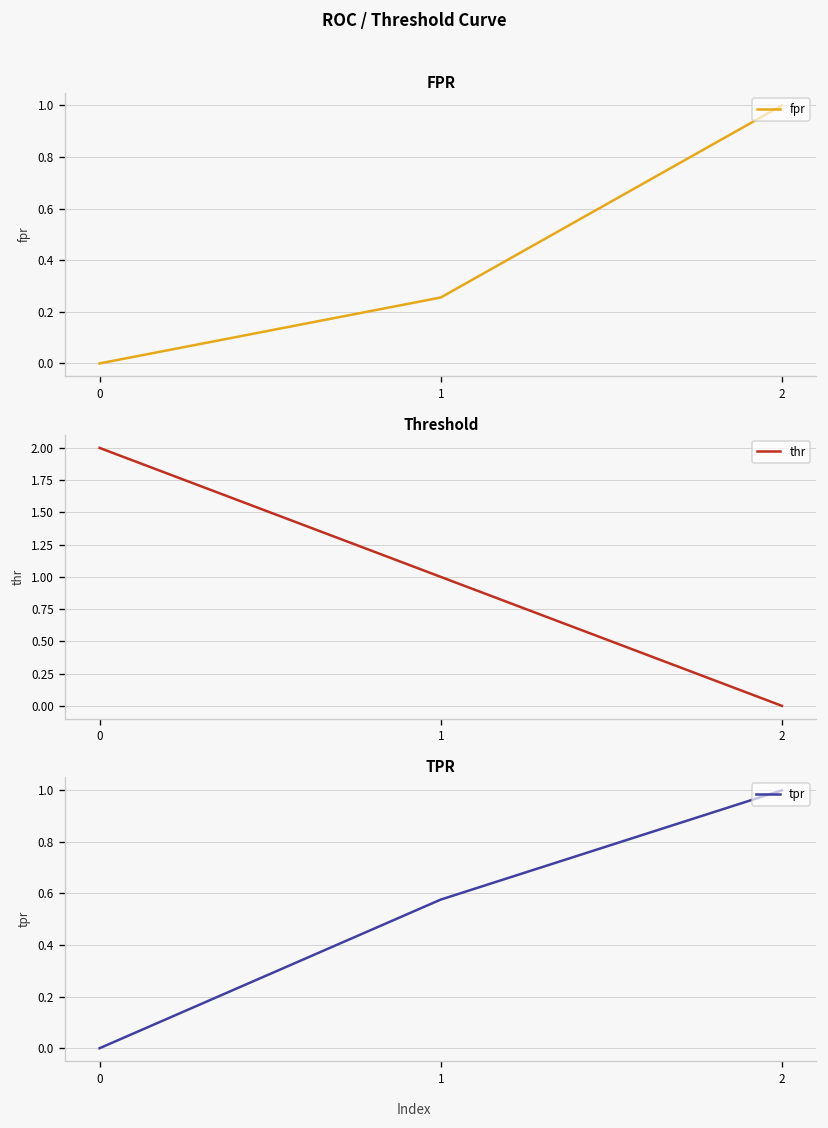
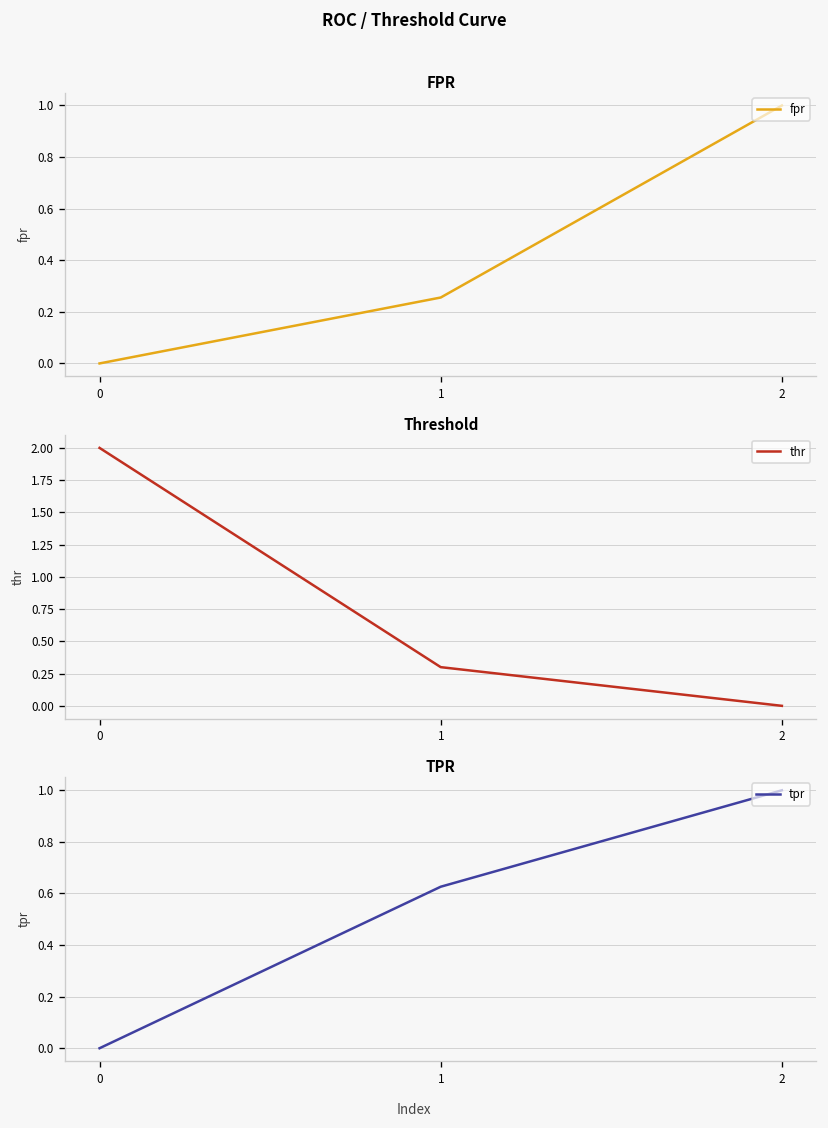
  {
    "FPR": {
      "0": 0.00,
      "1": 0.26
    },
    "Threshold": {
      "0": 2.0,
-     "1": 1.0,
+     "1": 0.3,
      "2": 0.0
    },
    "TPR": {
      "0": 0.00,
-     "1": 0.58
+     "1": 0.63
    }
  }
